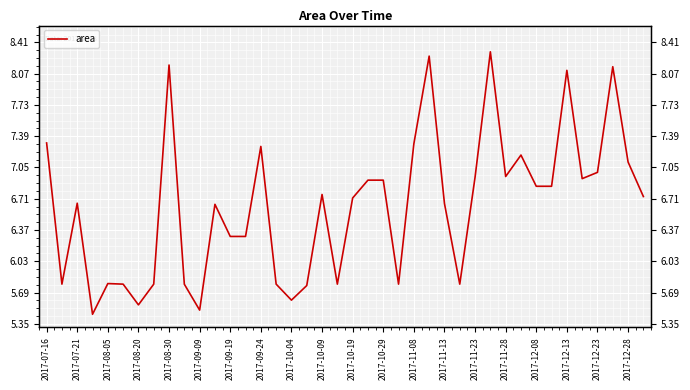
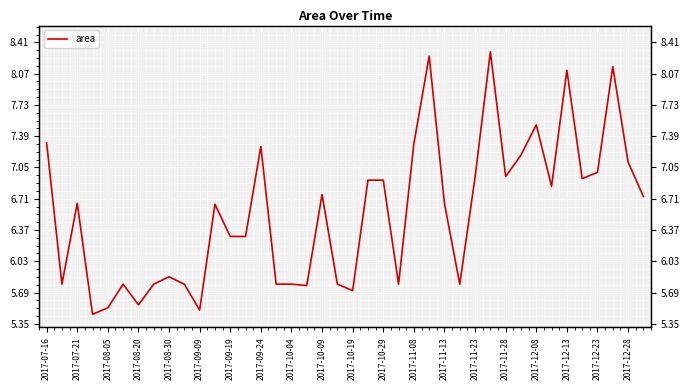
  {
    "2017-07-16": 7.3,
    "2017-07-21": 6.7,
-   "2017-08-05": 5.8,
+   "2017-08-05": 5.5,
    "2017-08-20": 5.6,
-   "2017-08-30": 8.2,
+   "2017-08-30": 5.9,
    "2017-09-09": 5.5,
    "2017-09-19": 6.3,
    "2017-09-24": 7.3,
-   "2017-10-04": 5.6,
+   "2017-10-04": 5.8,
    "2017-10-09": 6.8,
-   "2017-10-19": 6.7,
+   "2017-10-19": 5.7,
    "2017-10-29": 6.9,
    "2017-11-08": 7.3,
    "2017-11-13": 6.7,
    "2017-11-23": 6.9,
    "2017-11-28": 7.0,
-   "2017-12-08": 6.8,
+   "2017-12-08": 7.5,
    "2017-12-13": 8.1,
    "2017-12-23": 7.0,
    "2017-12-28": 7.1
  }
